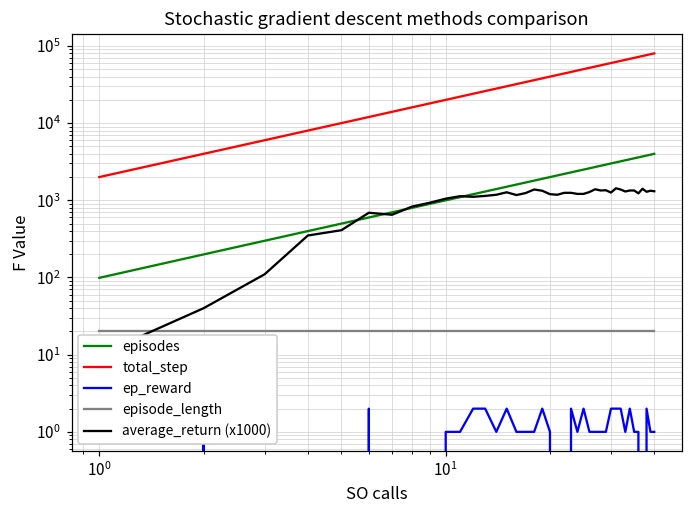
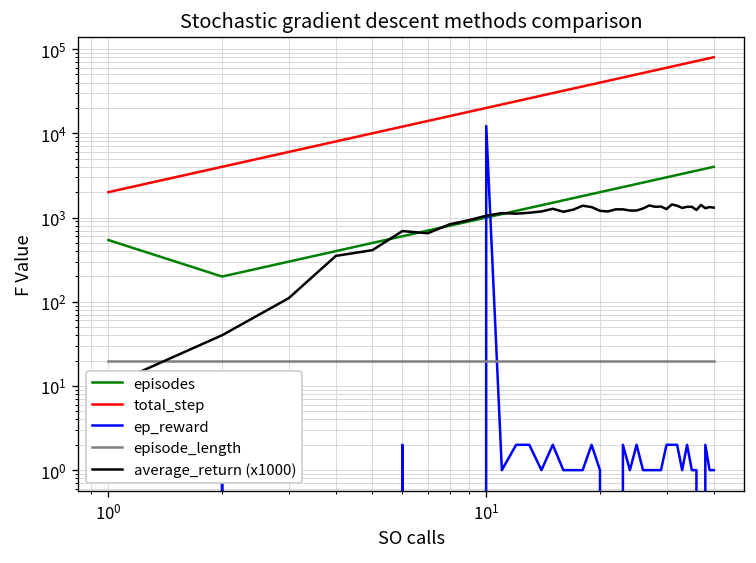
  {
    "episodes": {
-     "10^0": 100
+     "10^0": 500
    },
    "total_step": {
      "10^0": 2000,
      "10^1": 20000
    },
    "ep_reward": {
-     "10^1": 1.0
+     "10^1": 12000
    },
    "episode_length": {
      "10^0": 20,
      "10^1": 20
    }
  }
